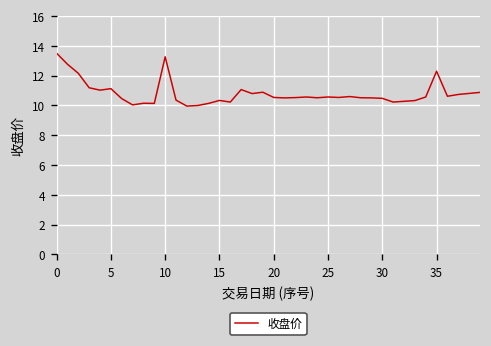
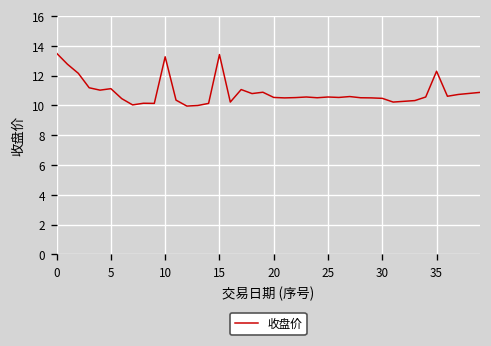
  {
    "0": 13.5,
    "5": 11.1,
    "10": 13.3,
-   "15": 10.3,
+   "15": 13.4,
    "20": 10.5,
    "25": 10.6,
    "30": 10.5,
    "35": 12.3
  }
